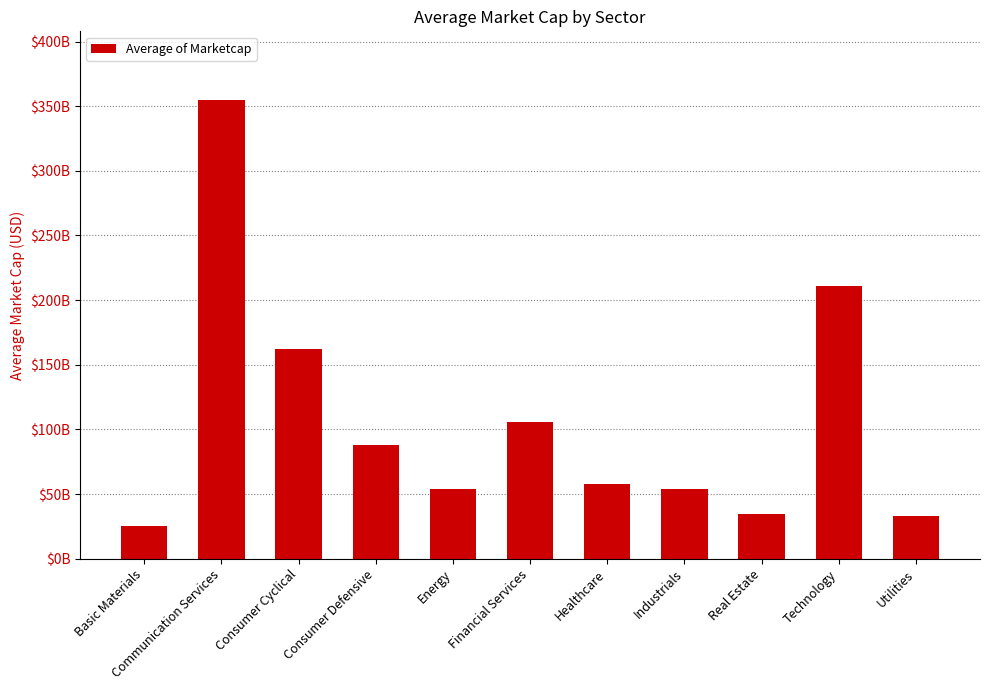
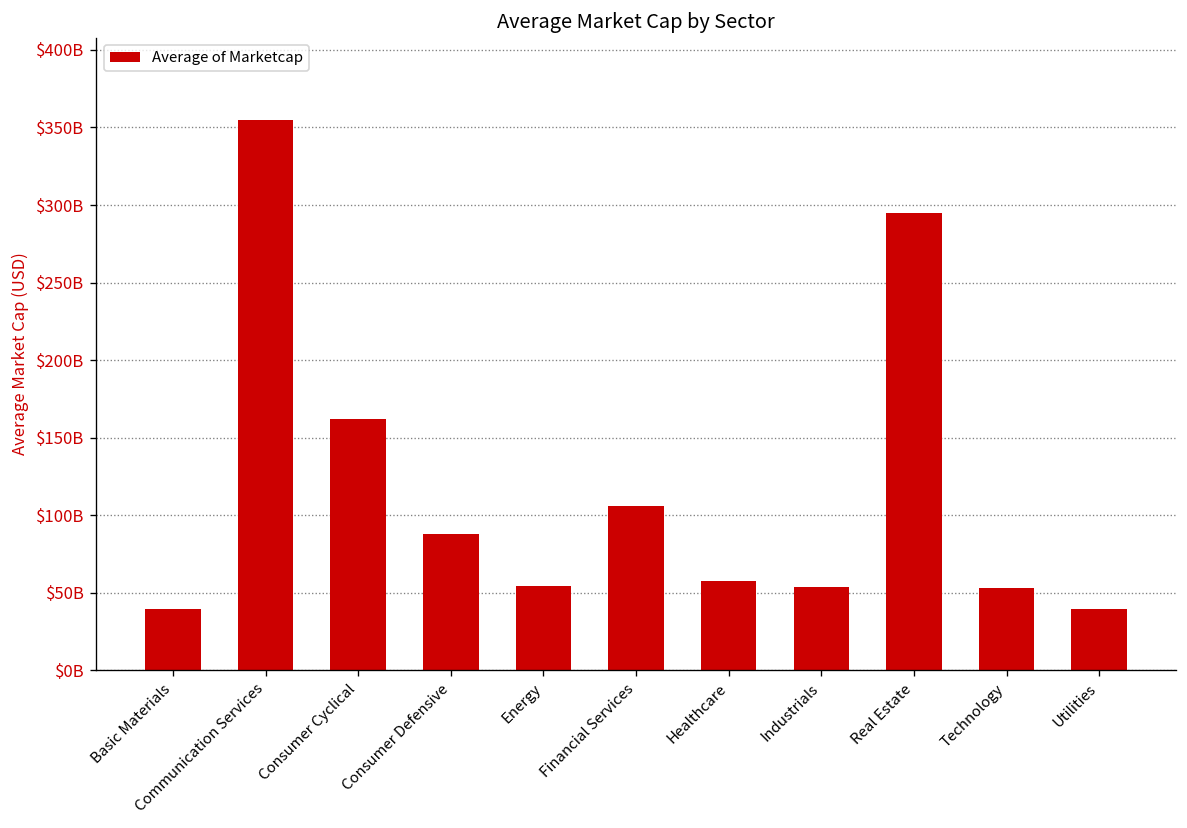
  {
-   "Basic Materials": "$25000000000",
+   "Basic Materials": "$39000000000",
    "Communication Services": "$355000000000",
    "Consumer Cyclical": "$162000000000",
    "Consumer Defensive": "$88000000000",
    "Energy": "$54000000000",
    "Financial Services": "$106000000000",
    "Healthcare": "$58000000000",
    "Industrials": "$54000000000",
-   "Real Estate": "$35000000000",
-   "Technology": "$211000000000",
-   "Utilities": "$33000000000"
+   "Real Estate": "$295000000000",
+   "Technology": "$53000000000",
+   "Utilities": "$39000000000"
  }
